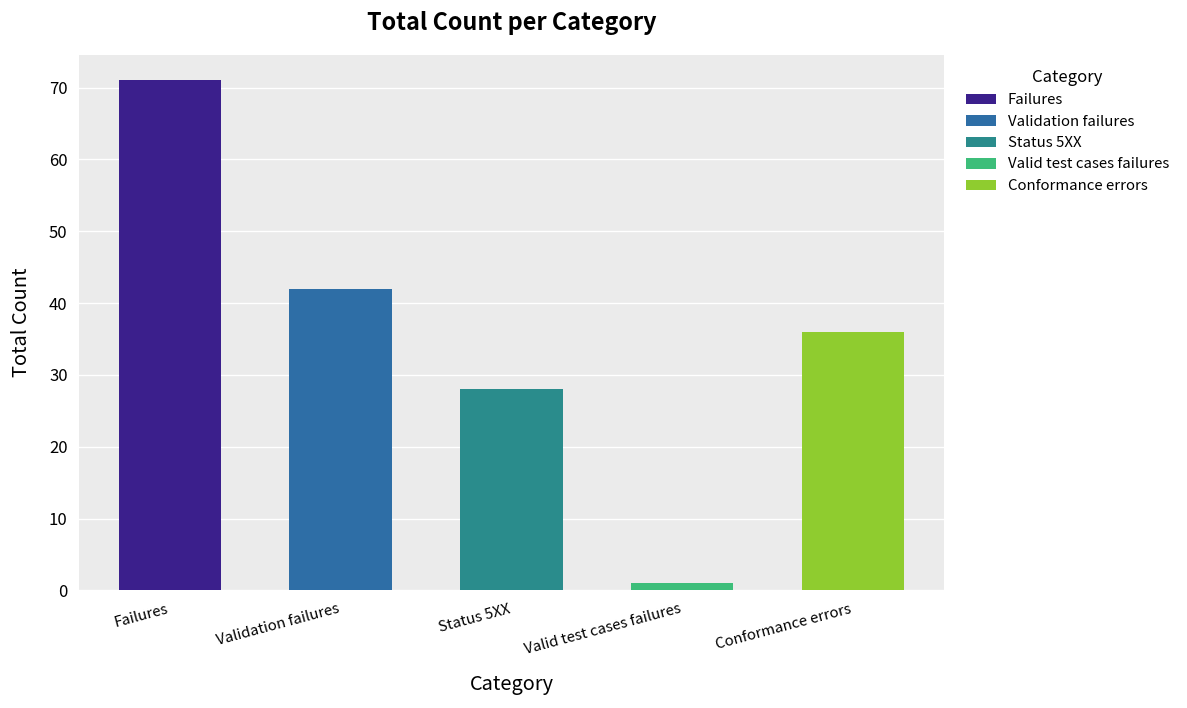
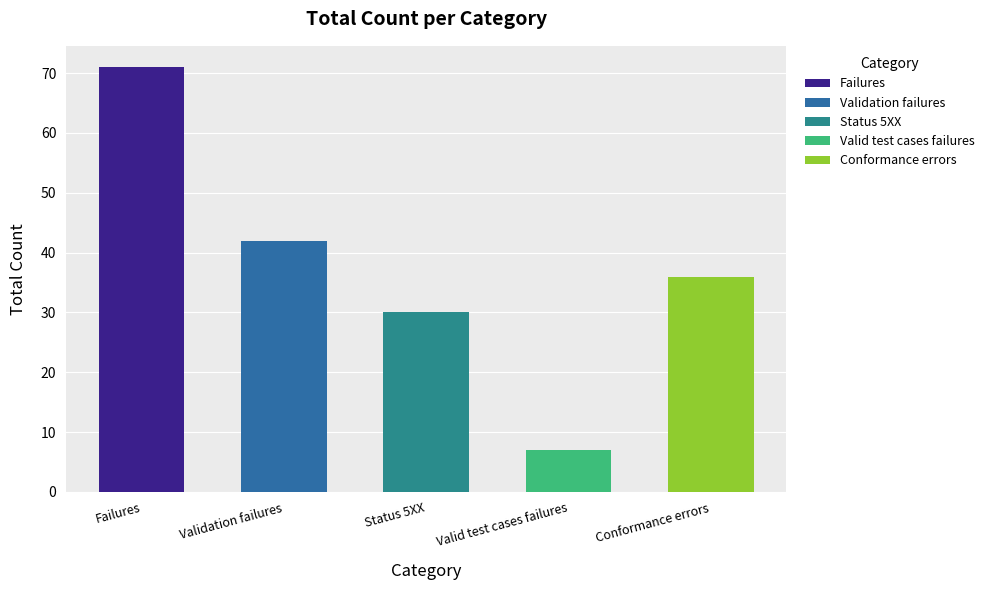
  {
    "Failures": 71,
    "Validation failures": 42,
-   "Status 5XX": 28,
-   "Valid test cases failures": 1,
+   "Status 5XX": 30,
+   "Valid test cases failures": 7,
    "Conformance errors": 36
  }
